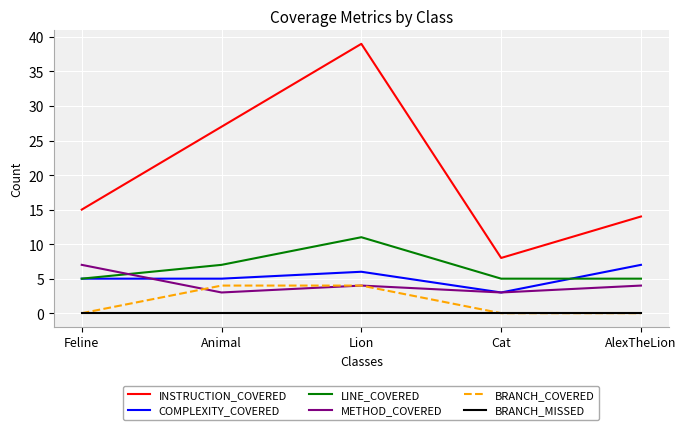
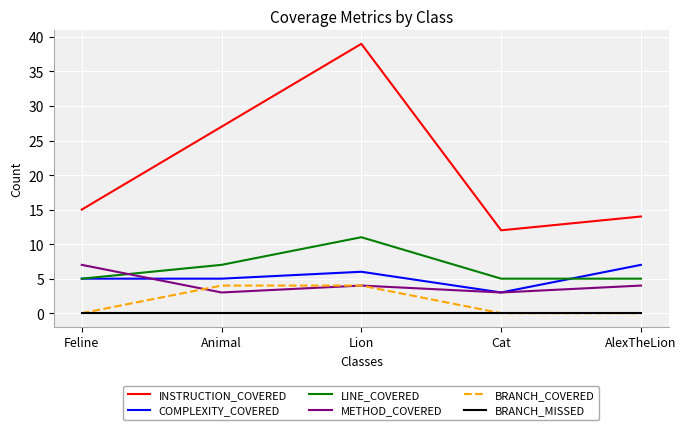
  {
    "INSTRUCTION_COVERED": {
      "Feline": 15,
      "Animal": 27,
      "Lion": 39,
-     "Cat": 8,
+     "Cat": 12,
      "AlexTheLion": 14
    },
    "COMPLEXITY_COVERED": {
      "Animal": 5,
      "Lion": 6,
      "AlexTheLion": 7
    },
    "LINE_COVERED": {
      "Animal": 7,
      "Lion": 11,
      "Cat": 5,
      "AlexTheLion": 5
    },
    "METHOD_COVERED": {
      "Feline": 7,
      "Animal": 3,
      "AlexTheLion": 4
    },
    "BRANCH_COVERED": {
      "Animal": 4
    },
    "BRANCH_MISSED": {
      "Animal": 0,
      "Lion": 0
    }
  }
